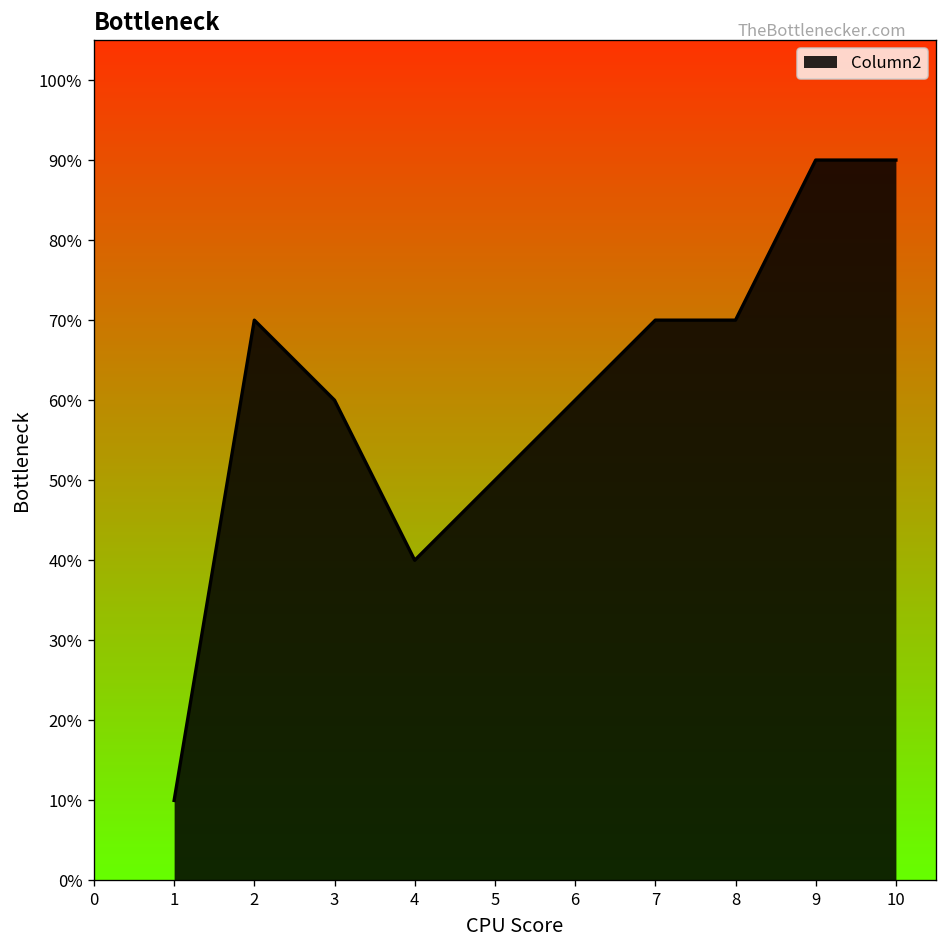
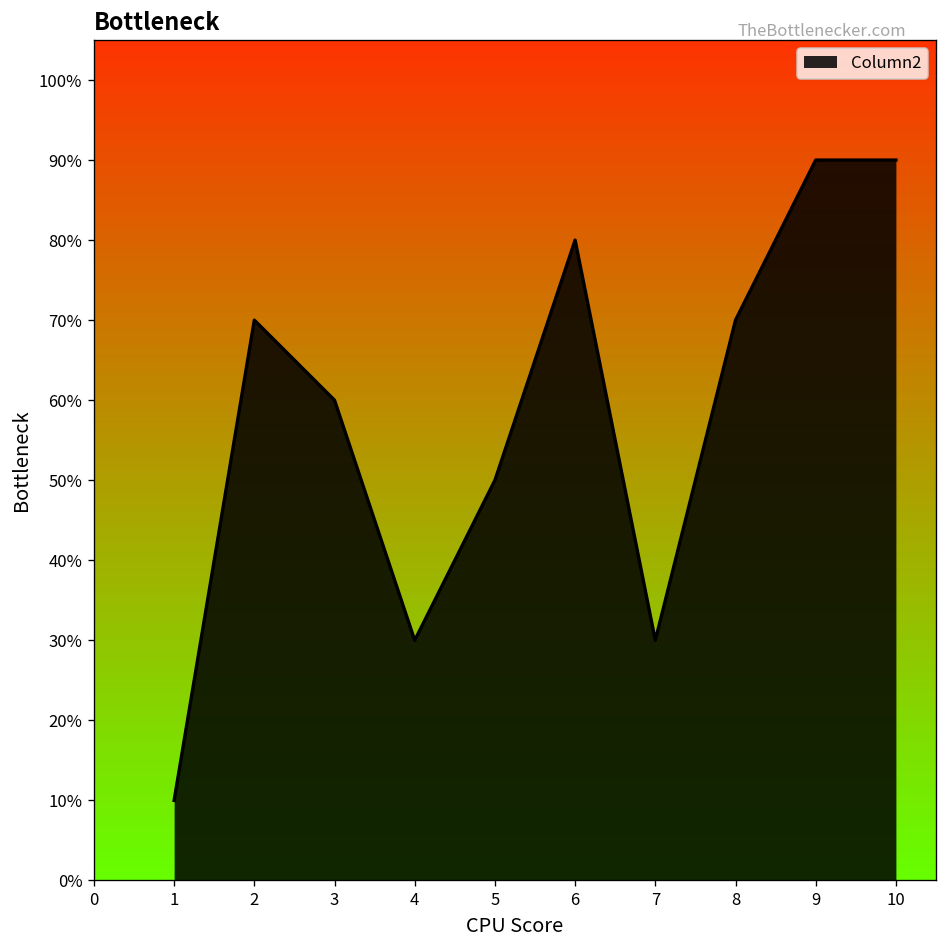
  {
    "1": "10%",
    "2": "70%",
    "3": "60%",
-   "4": "40%",
+   "4": "30%",
    "5": "50%",
-   "6": "60%",
-   "7": "70%",
+   "6": "80%",
+   "7": "30%",
    "8": "70%",
    "9": "90%",
    "10": "90%"
  }
